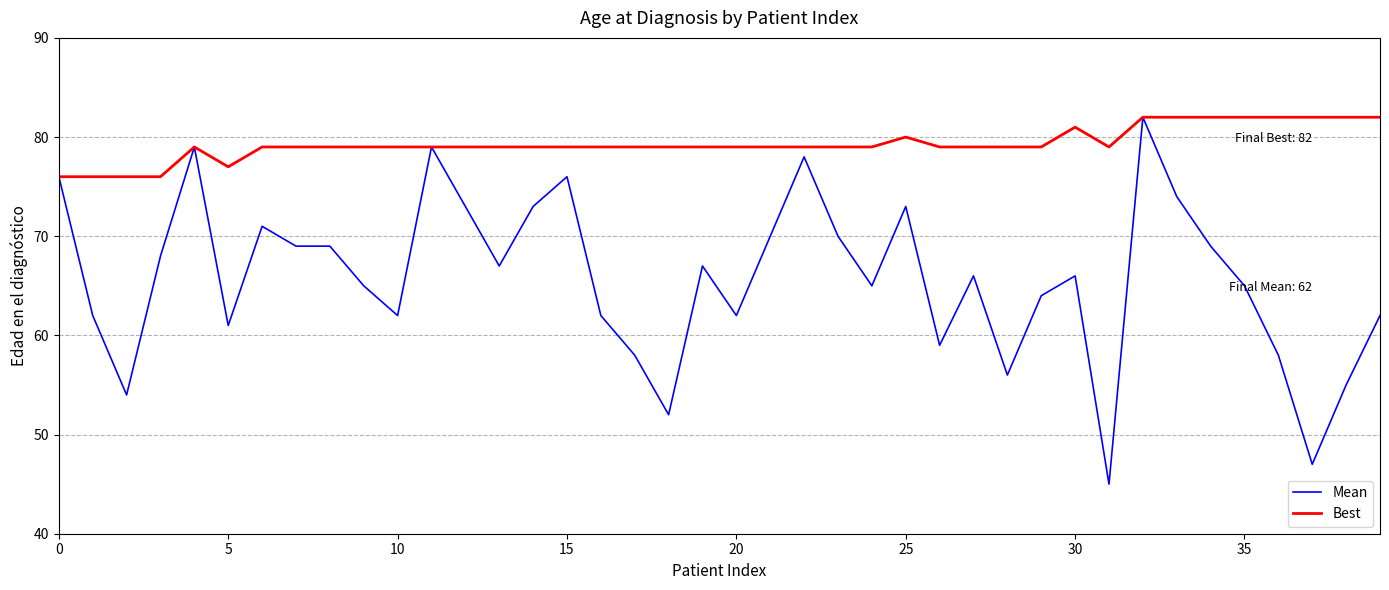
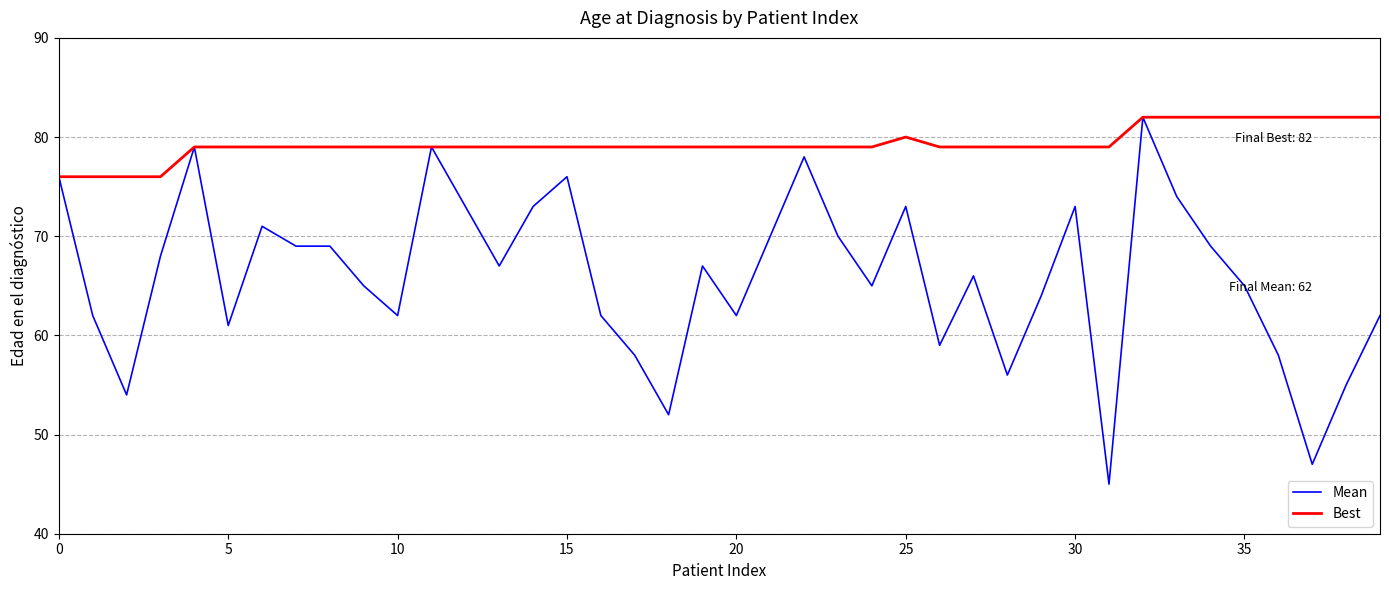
  {
    "Mean": {
      "5": 61,
      "10": 62,
      "15": 76,
      "20": 62,
      "25": 73,
-     "30": 66
+     "30": 73
    },
    "Best": {
-     "5": 77,
+     "5": 79,
      "10": 79,
      "15": 79,
      "20": 79,
      "25": 80,
-     "30": 81
+     "30": 79
    }
  }
